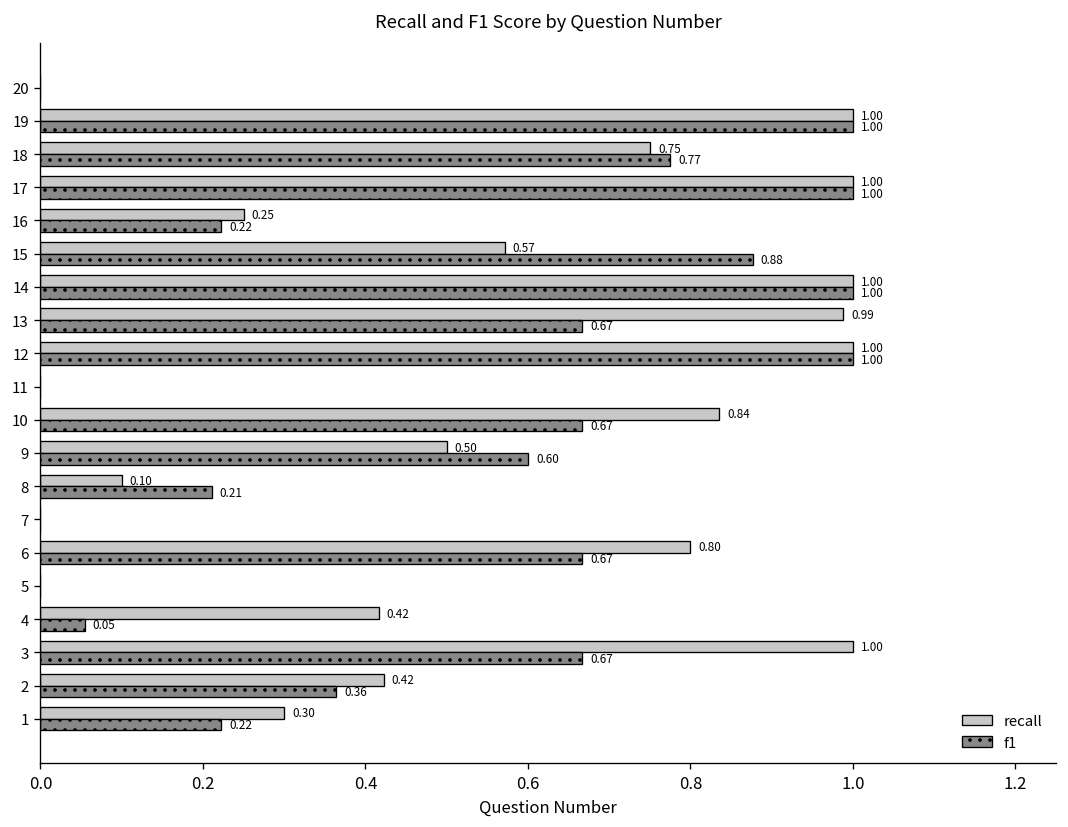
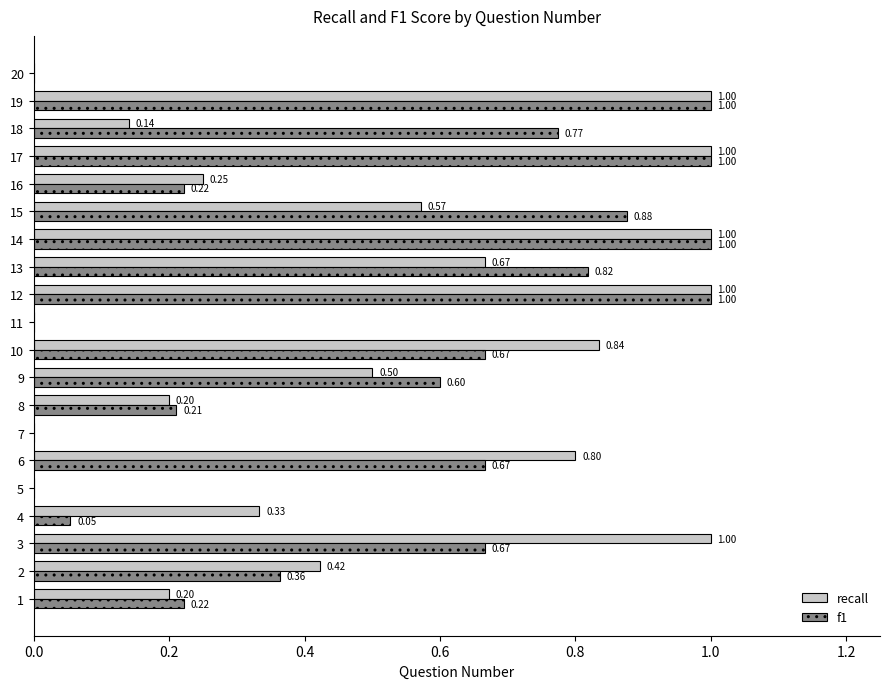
  {
    "recall": {
      "19": 1.00,
-     "18": 0.75,
+     "18": 0.14,
      "17": 1.00,
      "16": 0.25,
      "15": 0.57,
      "14": 1.00,
-     "13": 0.99,
+     "13": 0.67,
      "12": 1.00,
      "10": 0.84,
      "9": 0.50,
-     "8": 0.10,
+     "8": 0.20,
      "6": 0.80,
-     "4": 0.42,
+     "4": 0.33,
      "3": 1.00,
      "2": 0.42,
-     "1": 0.30
+     "1": 0.20
    },
    "f1": {
      "19": 1.00,
      "18": 0.77,
      "17": 1.00,
      "16": 0.22,
      "15": 0.88,
      "14": 1.00,
-     "13": 0.67,
+     "13": 0.82,
      "12": 1.00,
      "10": 0.67,
      "9": 0.60,
      "8": 0.21,
      "6": 0.67,
      "4": 0.05,
      "3": 0.67,
      "2": 0.36,
      "1": 0.22
    }
  }
